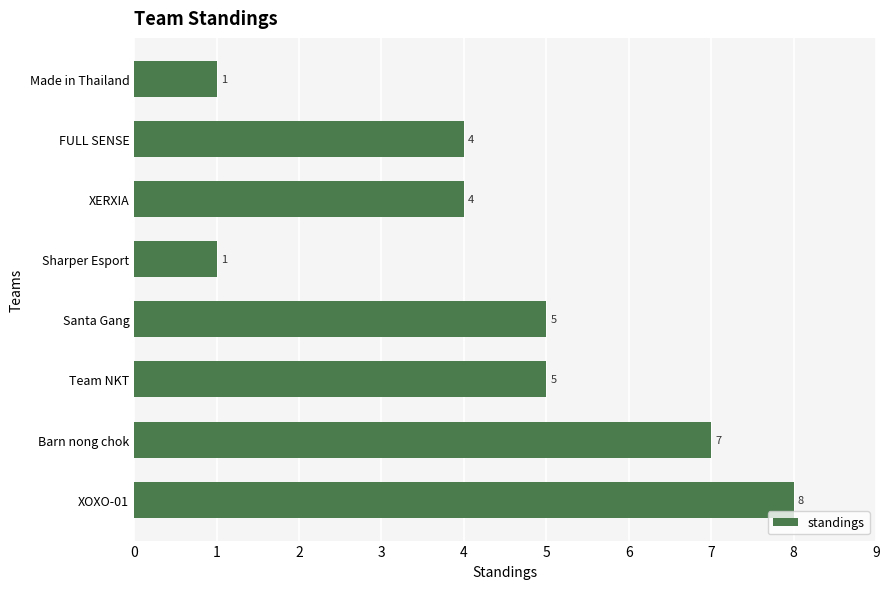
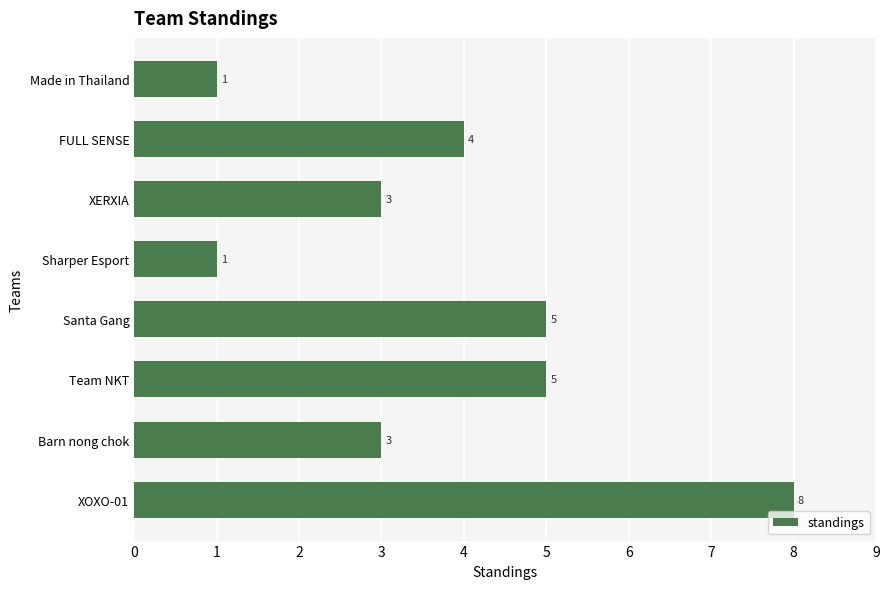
  {
    "Made in Thailand": 1,
    "FULL SENSE": 4,
-   "XERXIA": 4,
+   "XERXIA": 3,
    "Sharper Esport": 1,
    "Santa Gang": 5,
    "Team NKT": 5,
-   "Barn nong chok": 7,
+   "Barn nong chok": 3,
    "XOXO-01": 8
  }
